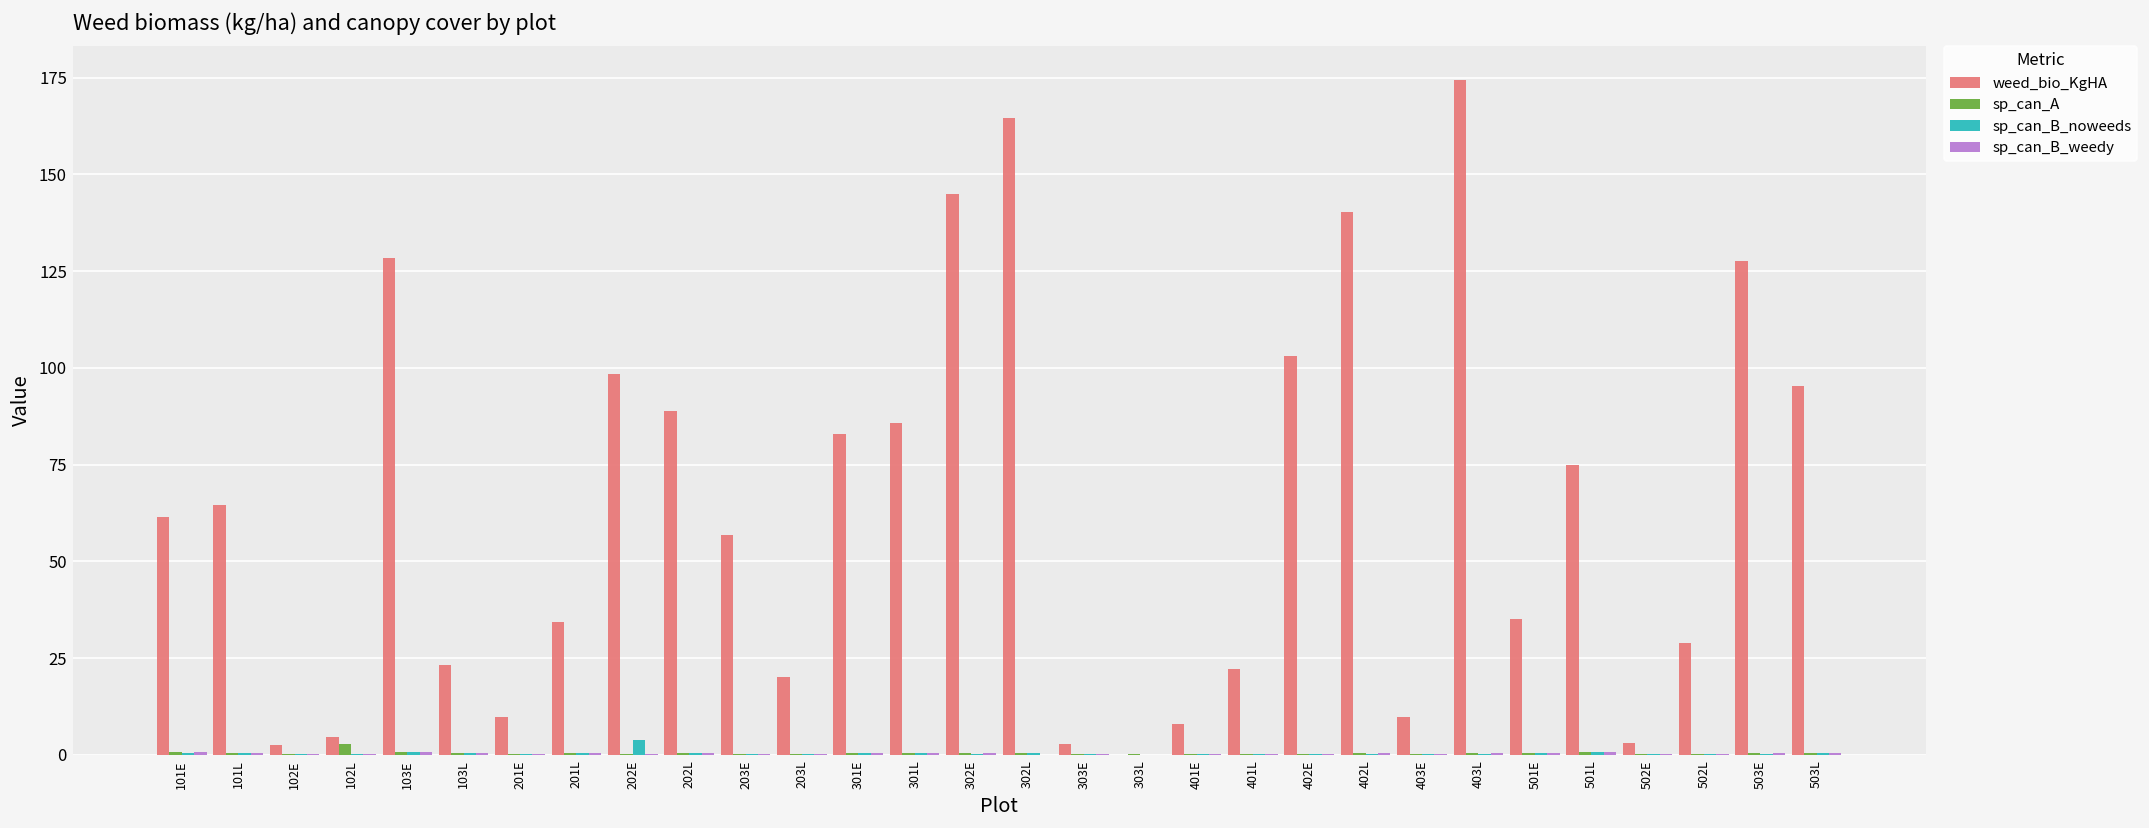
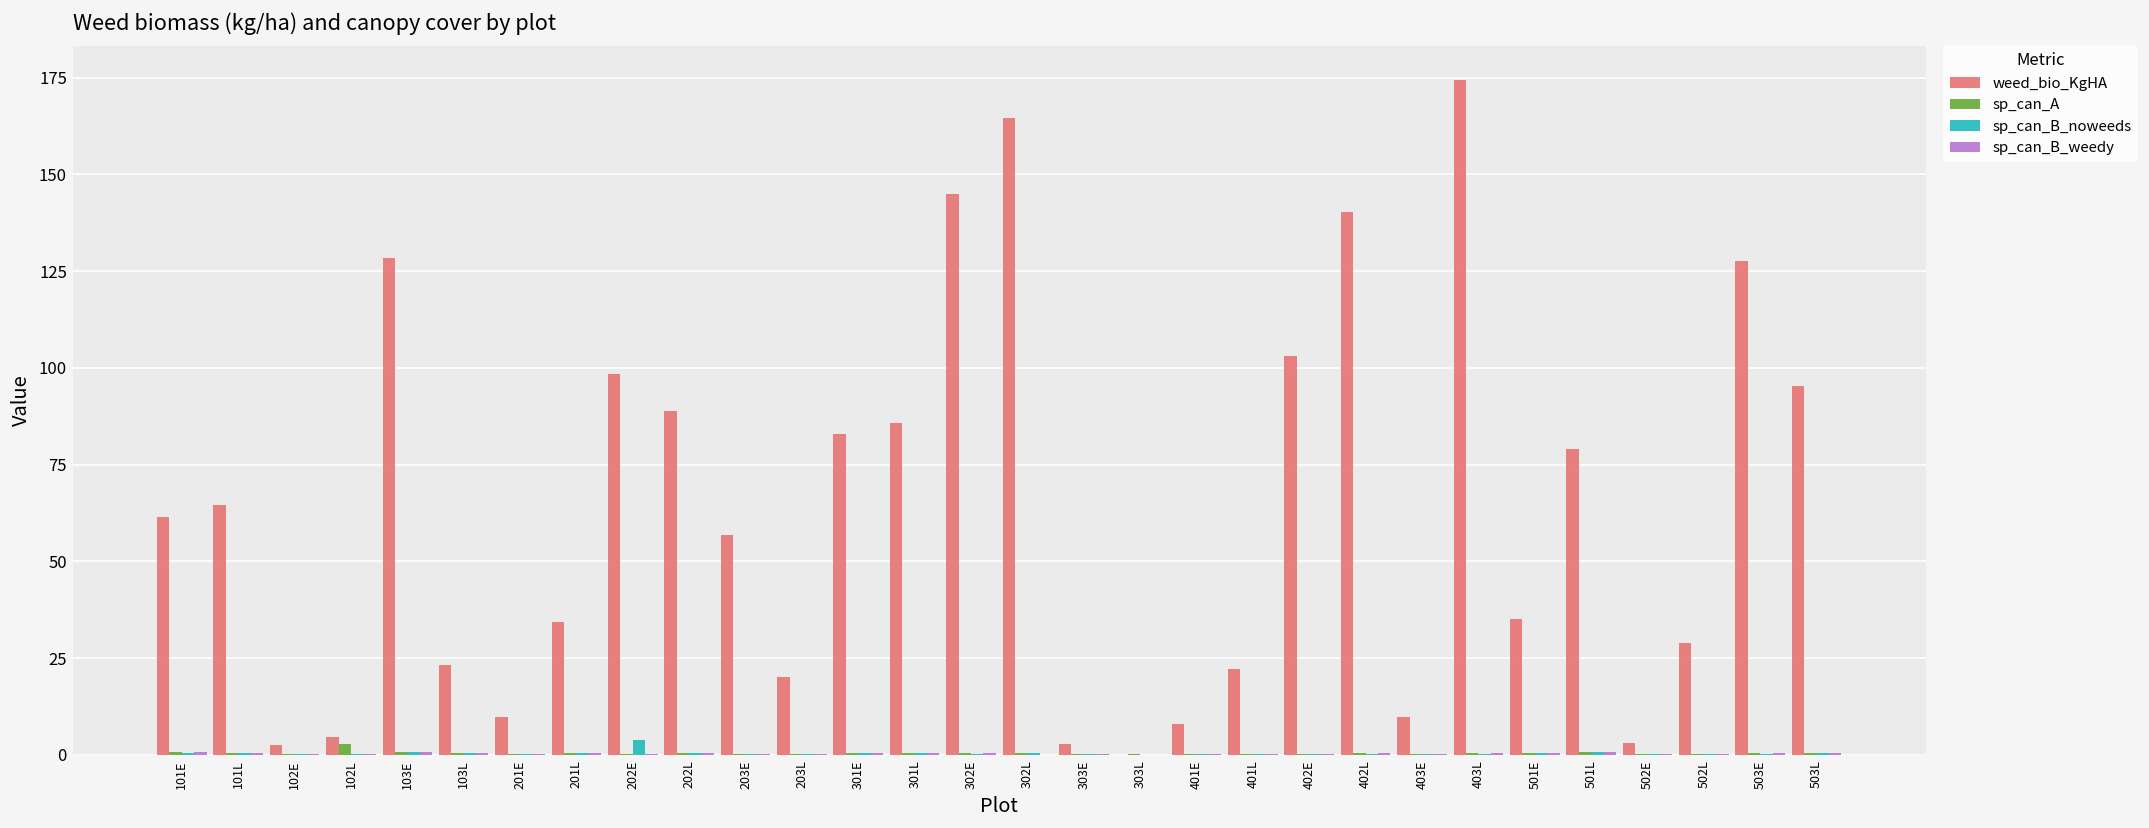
  {
    "weed_bio_KgHA": {
      "101E": 62,
      "101L": 65,
      "102E": 3,
      "102L": 5,
      "103E": 128,
      "103L": 23,
      "201E": 10,
      "201L": 34,
      "202E": 98,
      "202L": 89,
      "203E": 57,
      "203L": 20,
      "301E": 83,
      "301L": 86,
      "302E": 145,
      "302L": 165,
      "303E": 3,
      "303L": 0,
      "401E": 8,
      "401L": 22,
      "402E": 103,
      "402L": 140,
      "403E": 10,
      "403L": 174,
      "501E": 35,
-     "501L": 75,
+     "501L": 79,
      "502E": 3,
      "502L": 29,
      "503E": 128,
      "503L": 95
    },
    "sp_can_A": {
      "102L": 3
    },
    "sp_can_B_noweeds": {
      "202E": 4
    },
    "sp_can_B_weedy": {
      "302L": 0
    }
  }
